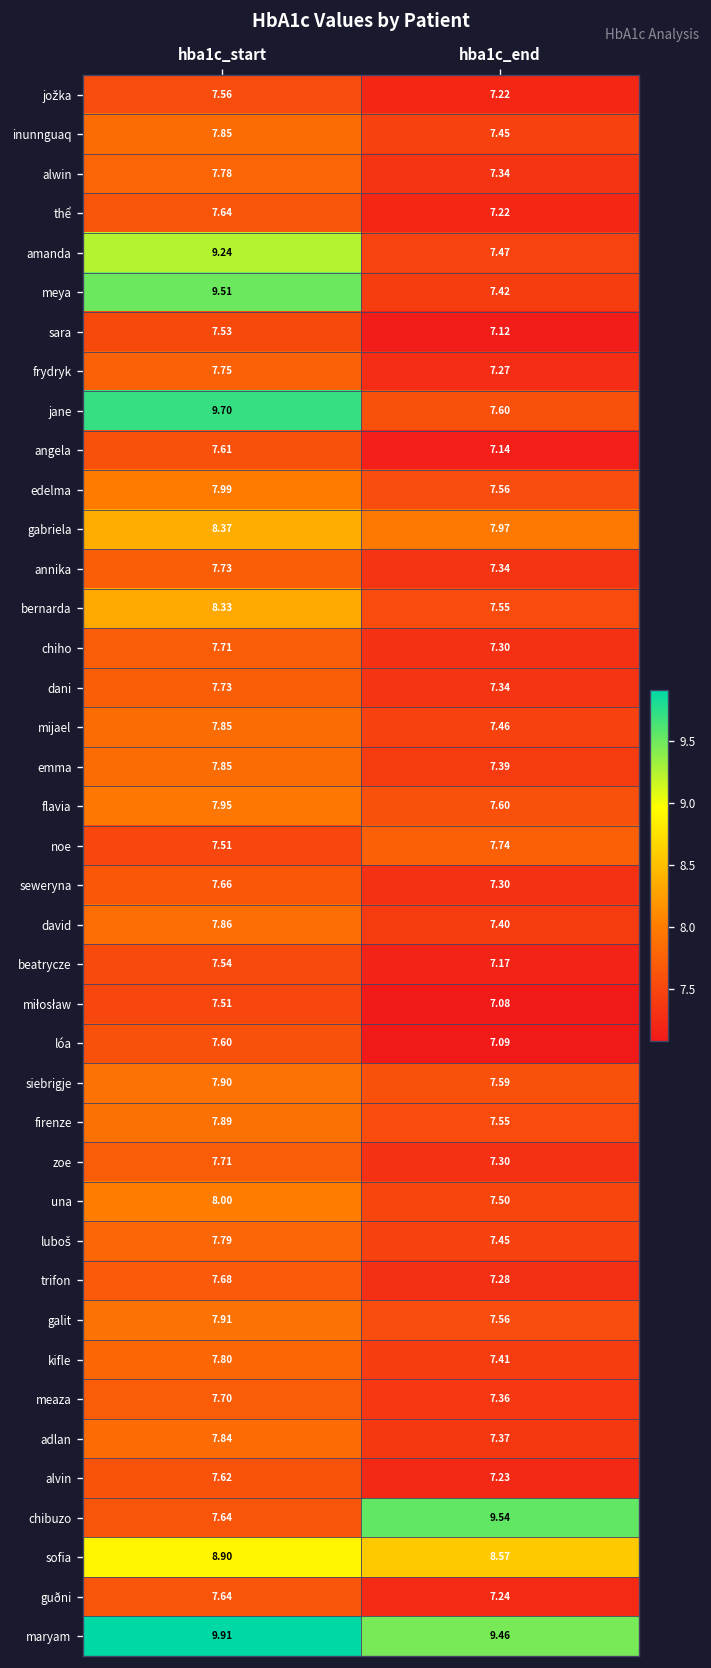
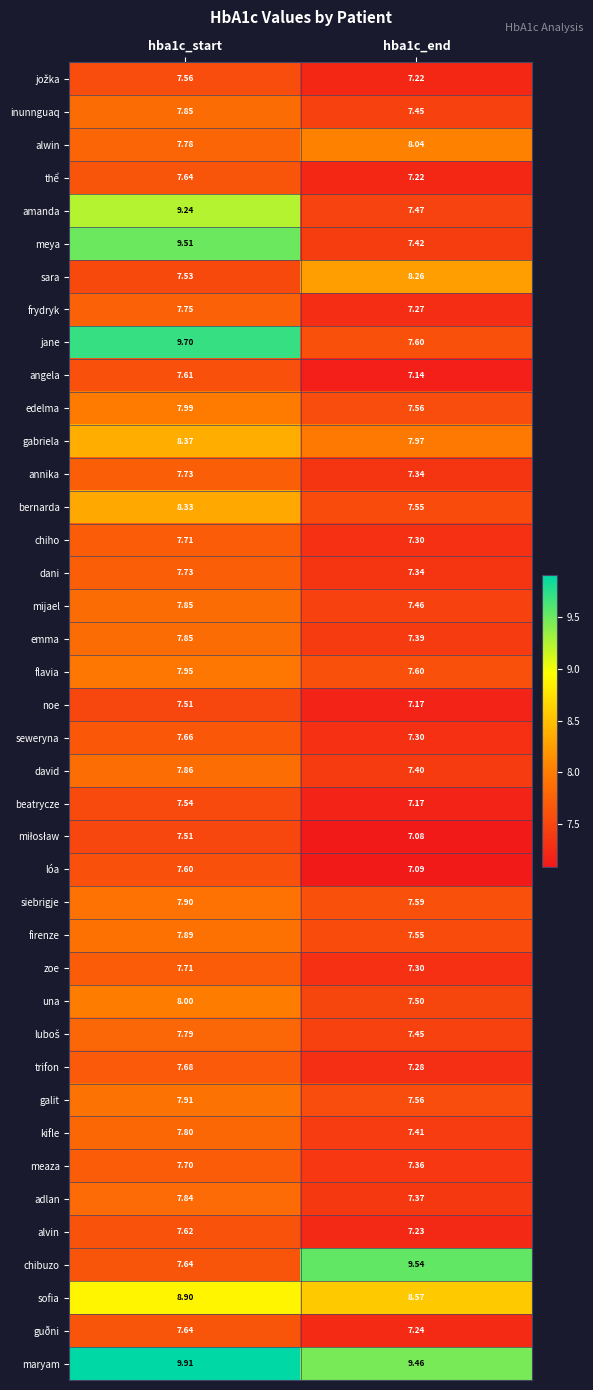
  {
    "jožka": {
      "hba1c_start": 7.56,
      "hba1c_end": 7.22
    },
    "inunnguaq": {
      "hba1c_start": 7.85,
      "hba1c_end": 7.45
    },
    "alwin": {
      "hba1c_start": 7.78,
-     "hba1c_end": 7.34
+     "hba1c_end": 8.04
    },
    "thể": {
      "hba1c_start": 7.64,
      "hba1c_end": 7.22
    },
    "amanda": {
      "hba1c_start": 9.24,
      "hba1c_end": 7.47
    },
    "meya": {
      "hba1c_start": 9.51,
      "hba1c_end": 7.42
    },
    "sara": {
      "hba1c_start": 7.53,
-     "hba1c_end": 7.12
+     "hba1c_end": 8.26
    },
    "frydryk": {
      "hba1c_start": 7.75,
      "hba1c_end": 7.27
    },
    "jane": {
      "hba1c_start": 9.70,
      "hba1c_end": 7.60
    },
    "angela": {
      "hba1c_start": 7.61,
      "hba1c_end": 7.14
    },
    "edelma": {
      "hba1c_start": 7.99,
      "hba1c_end": 7.56
    },
    "gabriela": {
      "hba1c_start": 8.37,
      "hba1c_end": 7.97
    },
    "annika": {
      "hba1c_start": 7.73,
      "hba1c_end": 7.34
    },
    "bernarda": {
      "hba1c_start": 8.33,
      "hba1c_end": 7.55
    },
    "chiho": {
      "hba1c_start": 7.71,
      "hba1c_end": 7.30
    },
    "dani": {
      "hba1c_start": 7.73,
      "hba1c_end": 7.34
    },
    "mijael": {
      "hba1c_start": 7.85,
      "hba1c_end": 7.46
    },
    "emma": {
      "hba1c_start": 7.85,
      "hba1c_end": 7.39
    },
    "flavia": {
      "hba1c_start": 7.95,
      "hba1c_end": 7.60
    },
    "noe": {
      "hba1c_start": 7.51,
-     "hba1c_end": 7.74
+     "hba1c_end": 7.17
    },
    "seweryna": {
      "hba1c_start": 7.66,
      "hba1c_end": 7.30
    },
    "david": {
      "hba1c_start": 7.86,
      "hba1c_end": 7.40
    },
    "beatrycze": {
      "hba1c_start": 7.54,
      "hba1c_end": 7.17
    },
    "miłosław": {
      "hba1c_start": 7.51,
      "hba1c_end": 7.08
    },
    "lóa": {
      "hba1c_start": 7.60,
      "hba1c_end": 7.09
    },
    "siebrigje": {
      "hba1c_start": 7.90,
      "hba1c_end": 7.59
    },
    "firenze": {
      "hba1c_start": 7.89,
      "hba1c_end": 7.55
    },
    "zoe": {
      "hba1c_start": 7.71,
      "hba1c_end": 7.30
    },
    "una": {
      "hba1c_start": 8.00,
      "hba1c_end": 7.50
    },
    "luboš": {
      "hba1c_start": 7.79,
      "hba1c_end": 7.45
    },
    "trifon": {
      "hba1c_start": 7.68,
      "hba1c_end": 7.28
    },
    "galit": {
      "hba1c_start": 7.91,
      "hba1c_end": 7.56
    },
    "kifle": {
      "hba1c_start": 7.80,
      "hba1c_end": 7.41
    },
    "meaza": {
      "hba1c_start": 7.70,
      "hba1c_end": 7.36
    },
    "adlan": {
      "hba1c_start": 7.84,
      "hba1c_end": 7.37
    },
    "alvin": {
      "hba1c_start": 7.62,
      "hba1c_end": 7.23
    },
    "chibuzo": {
      "hba1c_start": 7.64,
      "hba1c_end": 9.54
    },
    "sofia": {
      "hba1c_start": 8.90,
      "hba1c_end": 8.57
    },
    "guðni": {
      "hba1c_start": 7.64,
      "hba1c_end": 7.24
    },
    "maryam": {
      "hba1c_start": 9.91,
      "hba1c_end": 9.46
    }
  }
